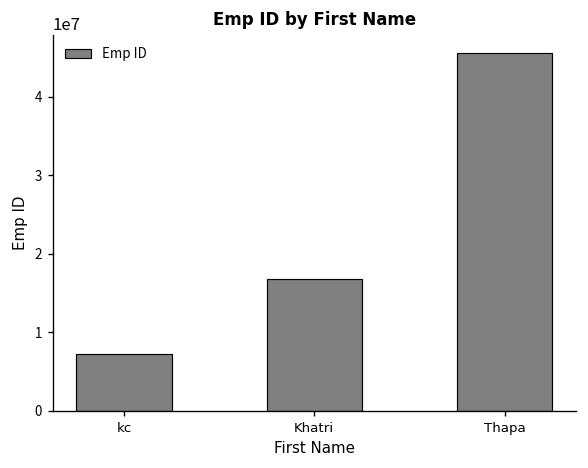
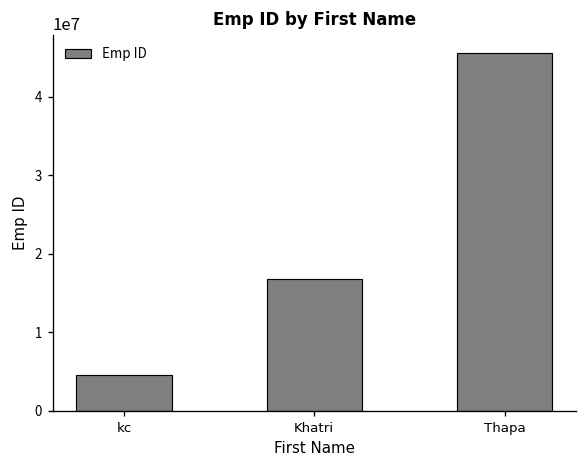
  {
-   "kc": 7000000,
+   "kc": 5000000,
    "Khatri": 17000000,
    "Thapa": 46000000
  }
